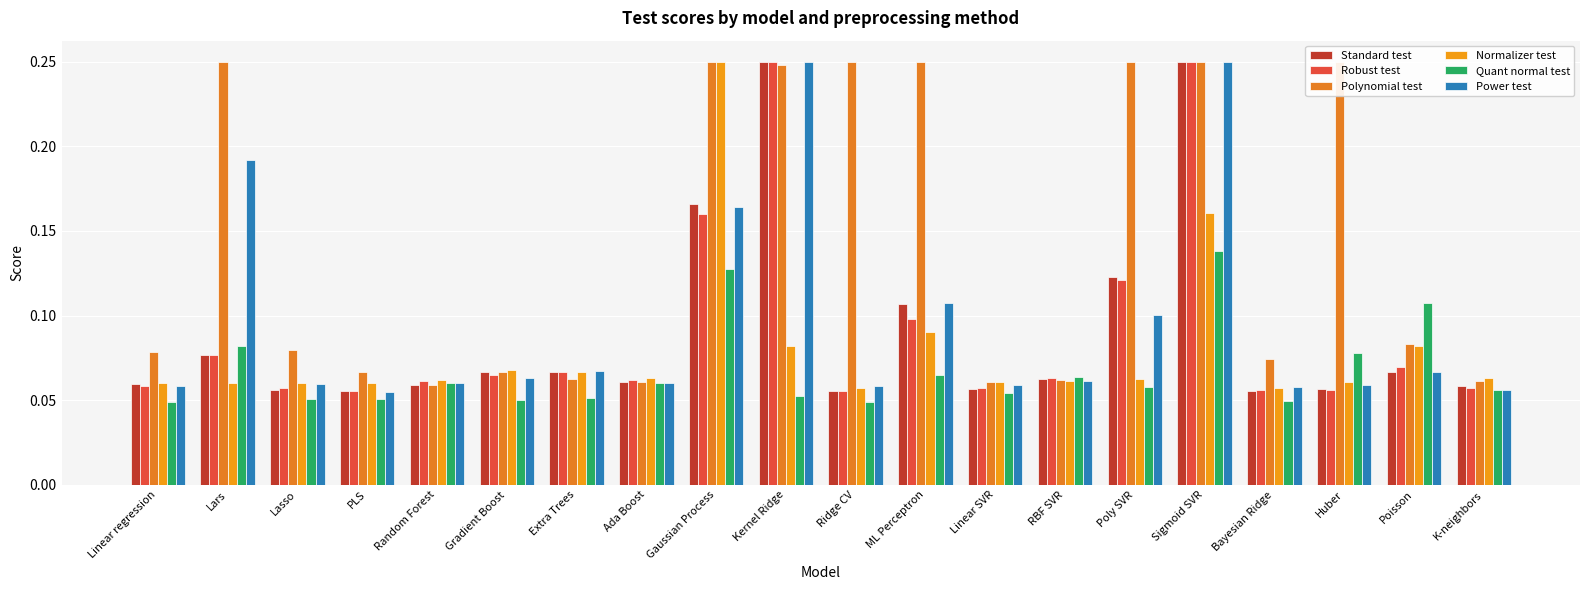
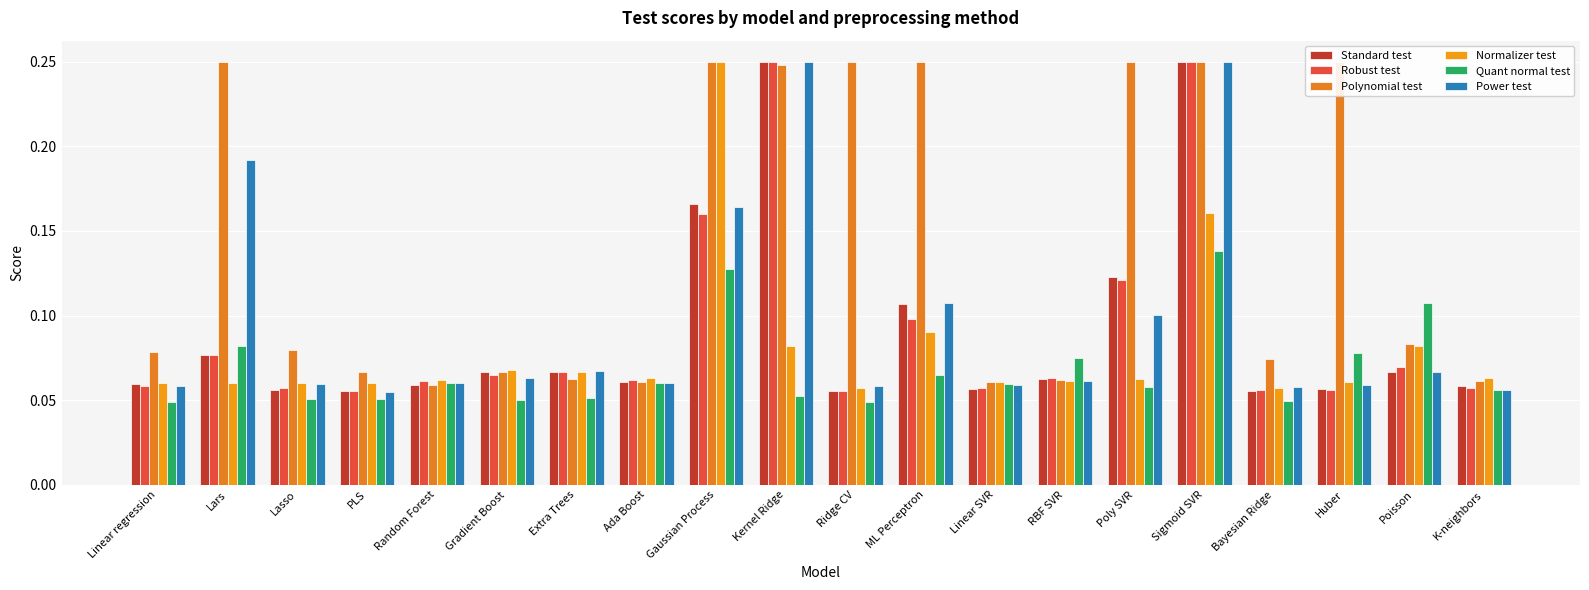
  {
    "Quant normal test": {
      "Linear regression": 0.049,
      "Lars": 0.082,
      "Lasso": 0.050,
      "PLS": 0.050,
      "Random Forest": 0.060,
      "Gradient Boost": 0.050,
      "Extra Trees": 0.051,
      "Ada Boost": 0.060,
      "Gaussian Process": 0.127,
      "Kernel Ridge": 0.052,
      "Ridge CV": 0.049,
      "ML Perceptron": 0.065,
-     "Linear SVR": 0.054,
-     "RBF SVR": 0.064,
+     "Linear SVR": 0.060,
+     "RBF SVR": 0.075,
      "Poly SVR": 0.057,
      "Sigmoid SVR": 0.138,
      "Bayesian Ridge": 0.049,
      "Huber": 0.078,
      "Poisson": 0.107,
      "K-neighbors": 0.056
    },
    "Power test": {
      "Linear regression": 0.058,
      "Lars": 0.192,
      "Lasso": 0.060,
      "PLS": 0.055,
      "Random Forest": 0.060,
      "Gradient Boost": 0.063,
      "Extra Trees": 0.067,
      "Ada Boost": 0.060,
      "Gaussian Process": 0.164,
      "Kernel Ridge": 0.250,
      "Ridge CV": 0.059,
      "ML Perceptron": 0.107,
      "Linear SVR": 0.059,
      "RBF SVR": 0.062,
      "Poly SVR": 0.100,
      "Sigmoid SVR": 0.250,
      "Bayesian Ridge": 0.058,
      "Huber": 0.059,
      "Poisson": 0.067,
      "K-neighbors": 0.056
    }
  }
